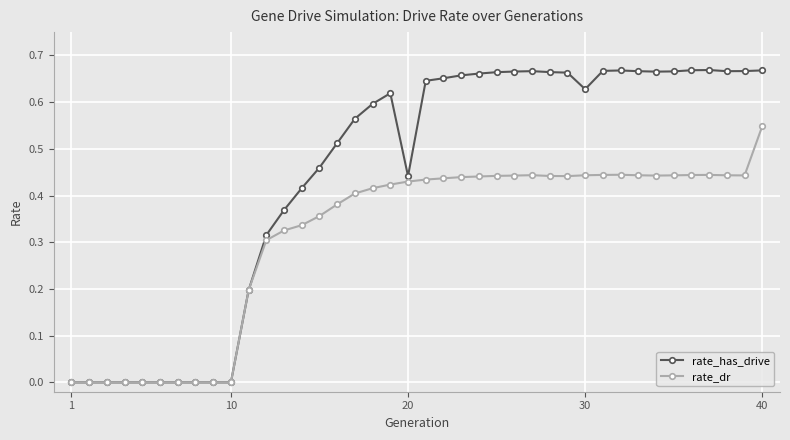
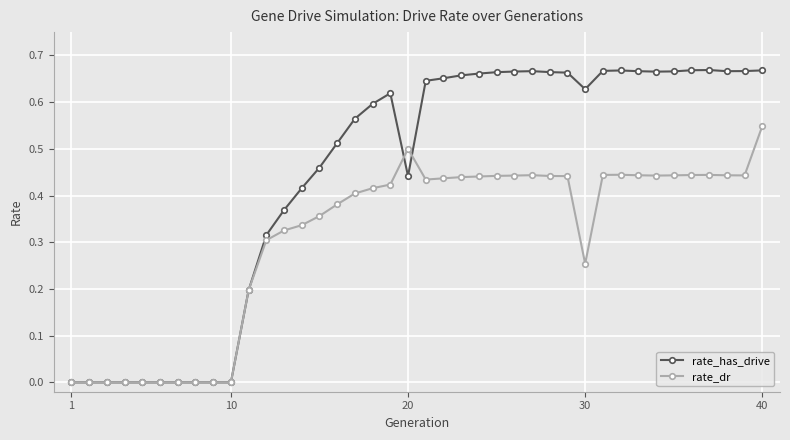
  {
    "rate_has_drive": {
      "20": 0.44,
      "30": 0.63,
      "40": 0.67
    },
    "rate_dr": {
-     "20": 0.43,
-     "30": 0.44,
+     "20": 0.50,
+     "30": 0.25,
      "40": 0.55
    }
  }
